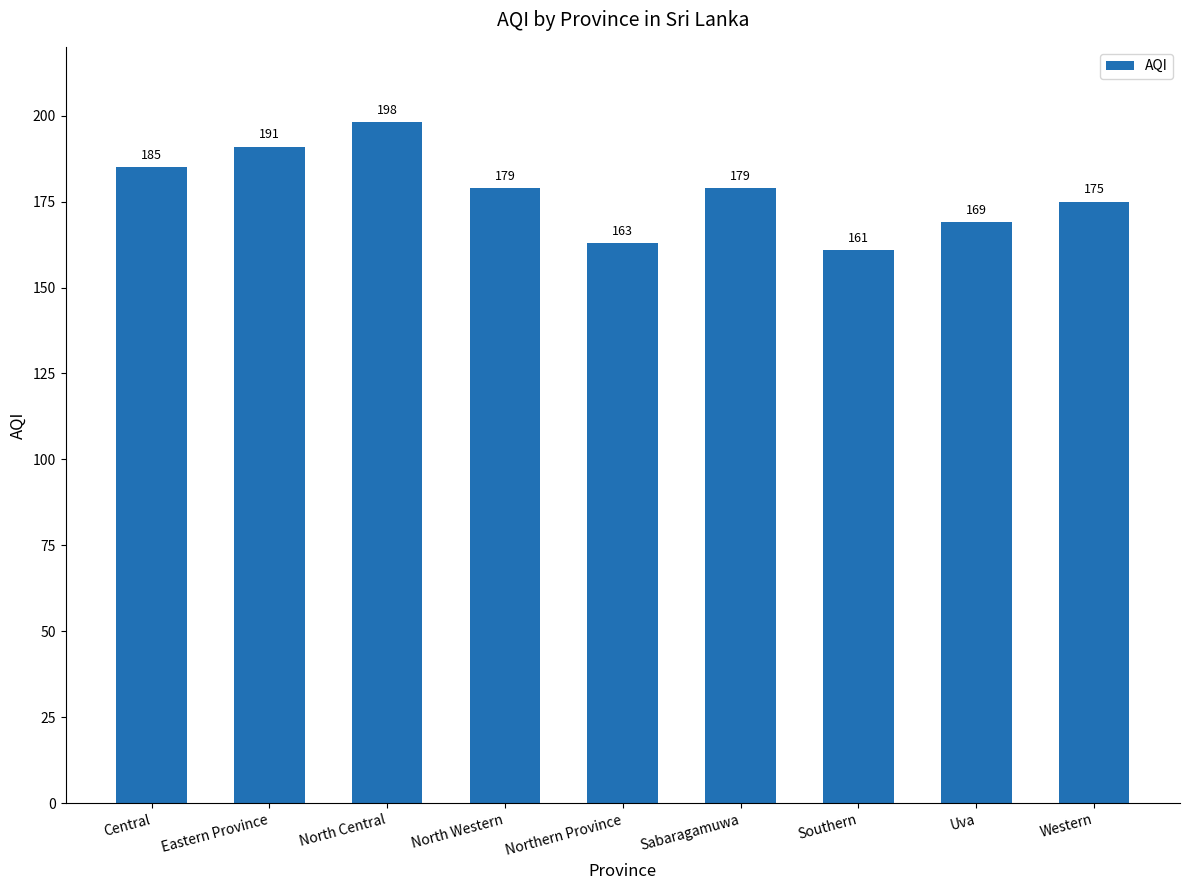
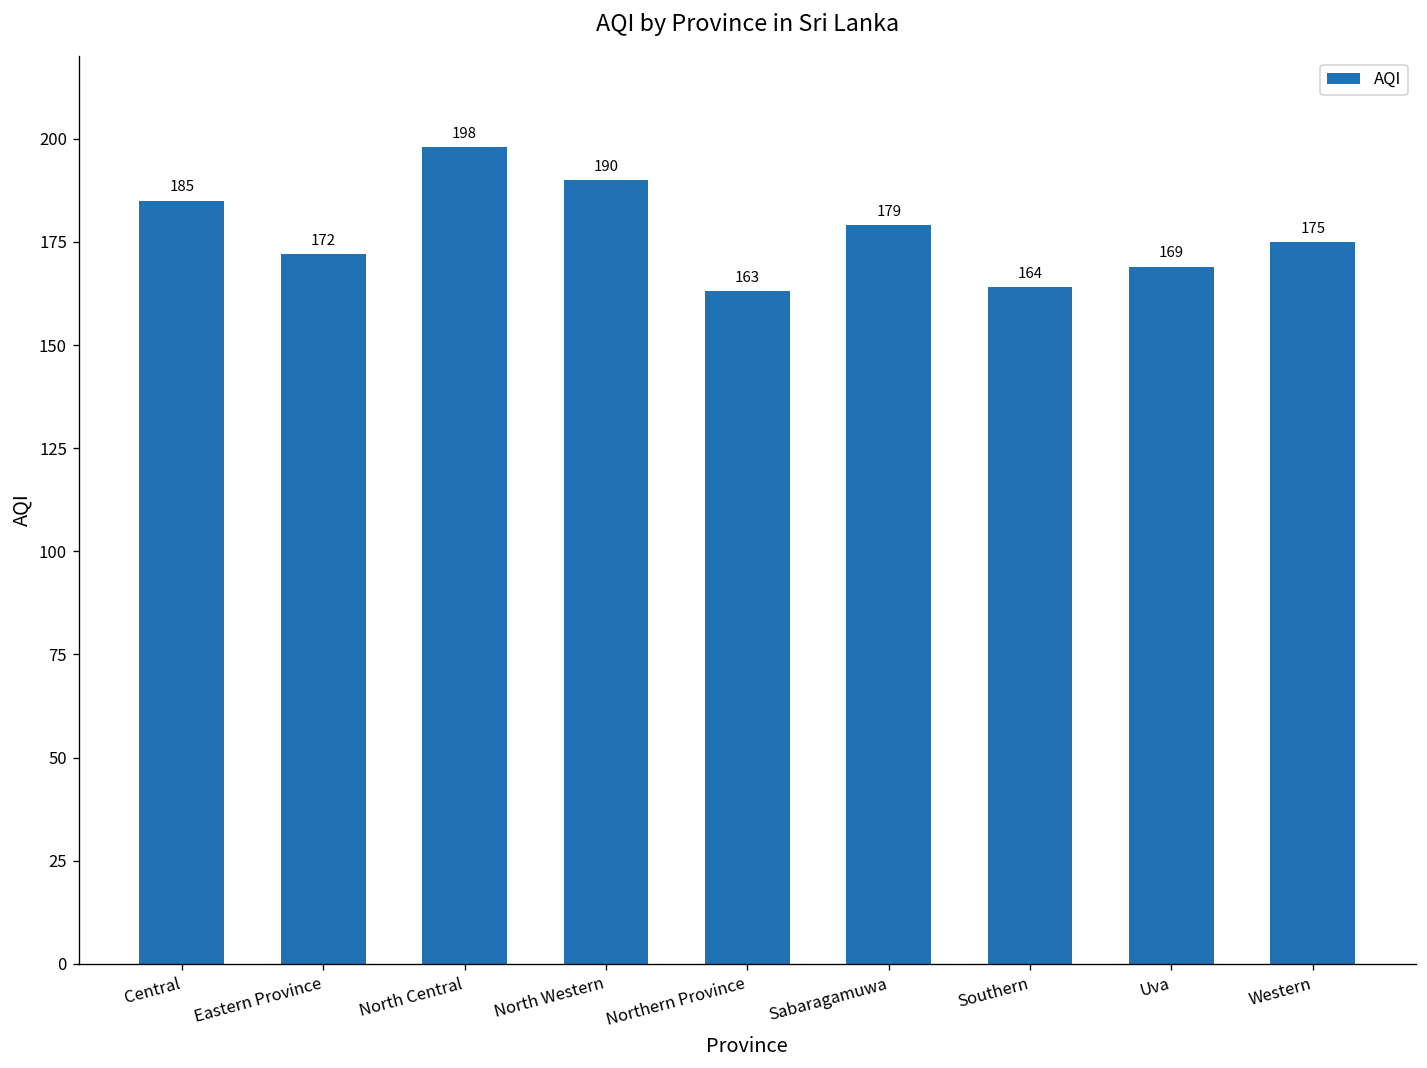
  {
    "Central": 185,
-   "Eastern Province": 191,
+   "Eastern Province": 172,
    "North Central": 198,
-   "North Western": 179,
+   "North Western": 190,
    "Northern Province": 163,
    "Sabaragamuwa": 179,
-   "Southern": 161,
+   "Southern": 164,
    "Uva": 169,
    "Western": 175
  }
